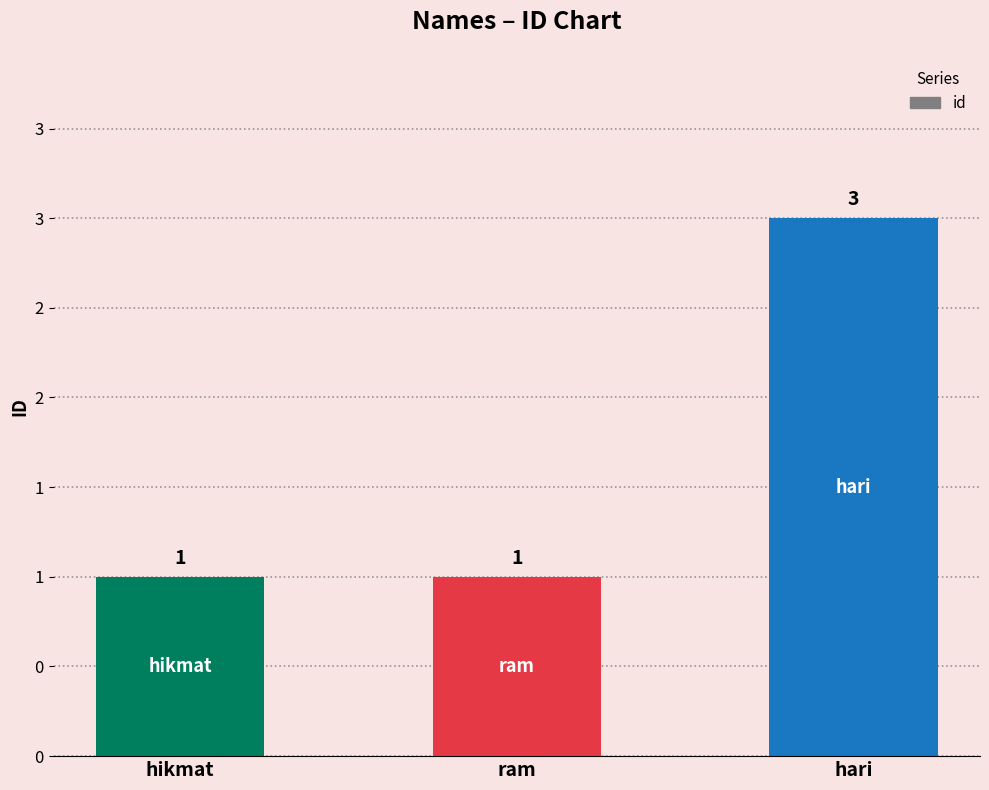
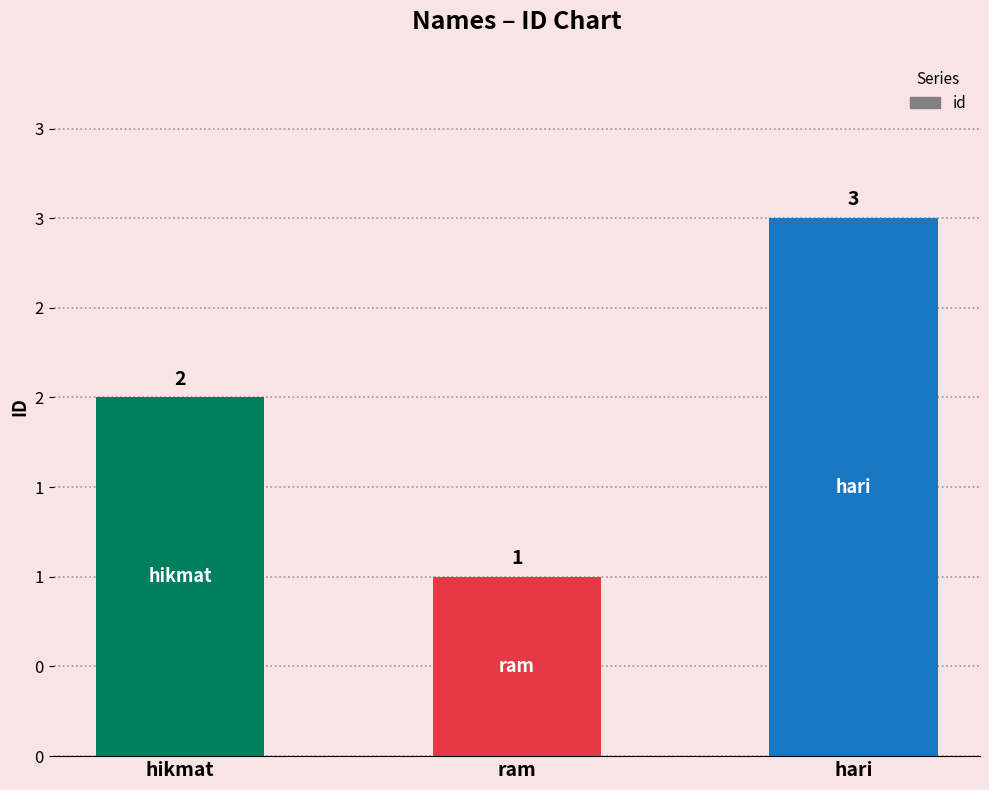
  {
-   "hikmat": 1,
+   "hikmat": 2,
    "ram": 1,
    "hari": 3
  }
